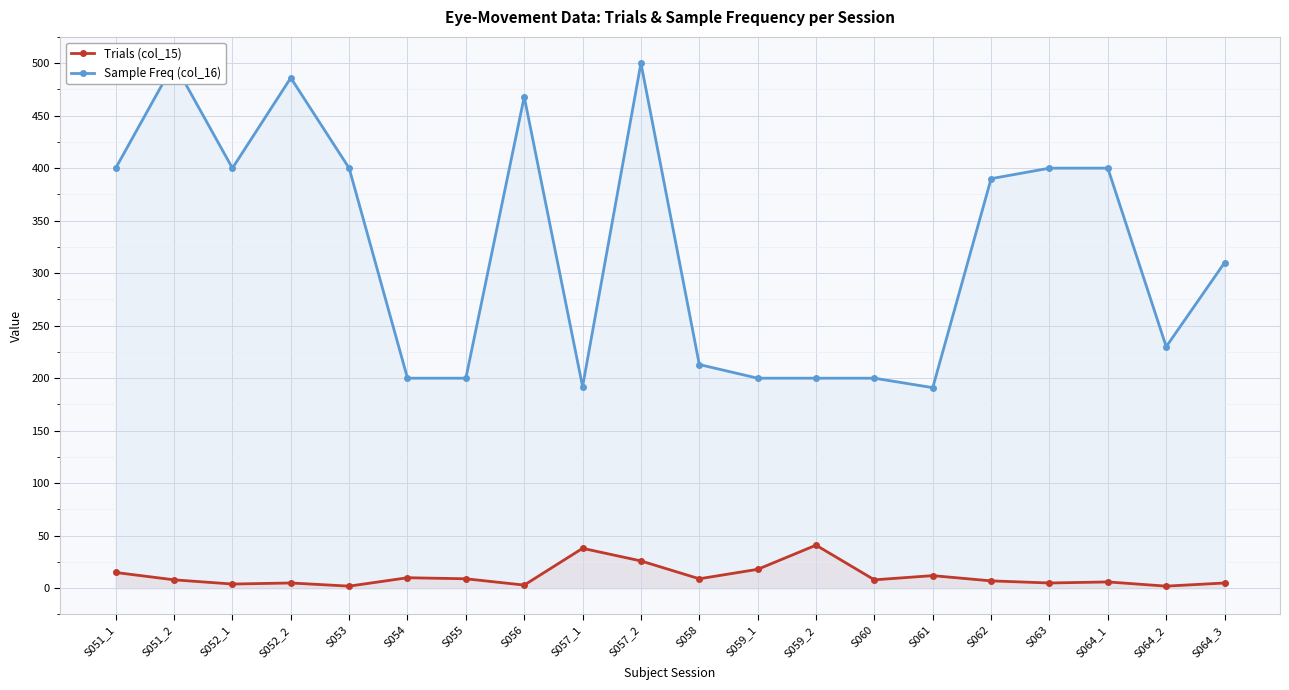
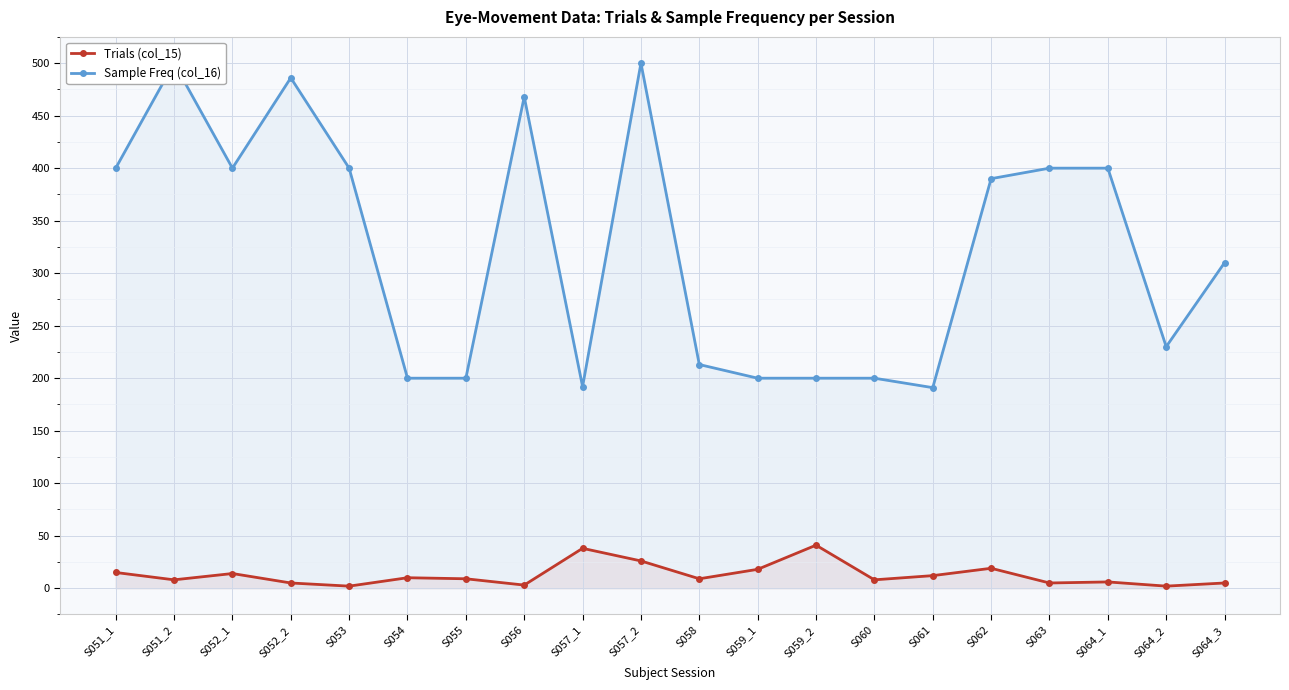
  {
    "Trials (col_15)": {
      "S051_1": 15,
      "S051_2": 8,
-     "S052_1": 4,
+     "S052_1": 14,
      "S052_2": 5,
      "S053": 2,
      "S054": 10,
      "S055": 9,
      "S056": 3,
      "S057_1": 38,
      "S057_2": 26,
      "S058": 9,
      "S059_1": 18,
      "S059_2": 41,
      "S060": 8,
      "S061": 12,
-     "S062": 7,
+     "S062": 19,
      "S063": 5,
      "S064_1": 6,
      "S064_2": 2,
      "S064_3": 5
    },
    "Sample Freq (col_16)": {
      "S051_1": 400,
      "S052_1": 400,
      "S052_2": 486,
      "S053": 400,
      "S054": 200,
      "S055": 200,
      "S056": 468,
      "S057_1": 192,
      "S057_2": 500,
      "S058": 213,
      "S059_1": 200,
      "S059_2": 200,
      "S060": 200,
      "S061": 191,
      "S062": 390,
      "S063": 400,
      "S064_1": 400,
      "S064_2": 230,
      "S064_3": 310
    }
  }
